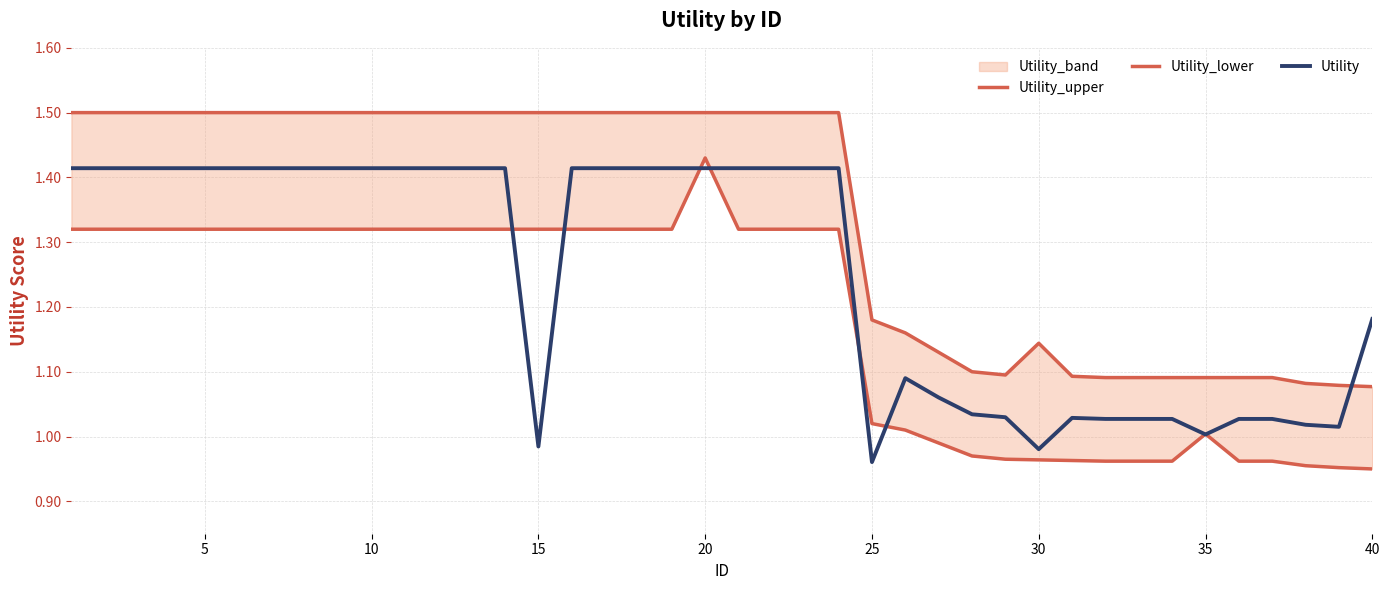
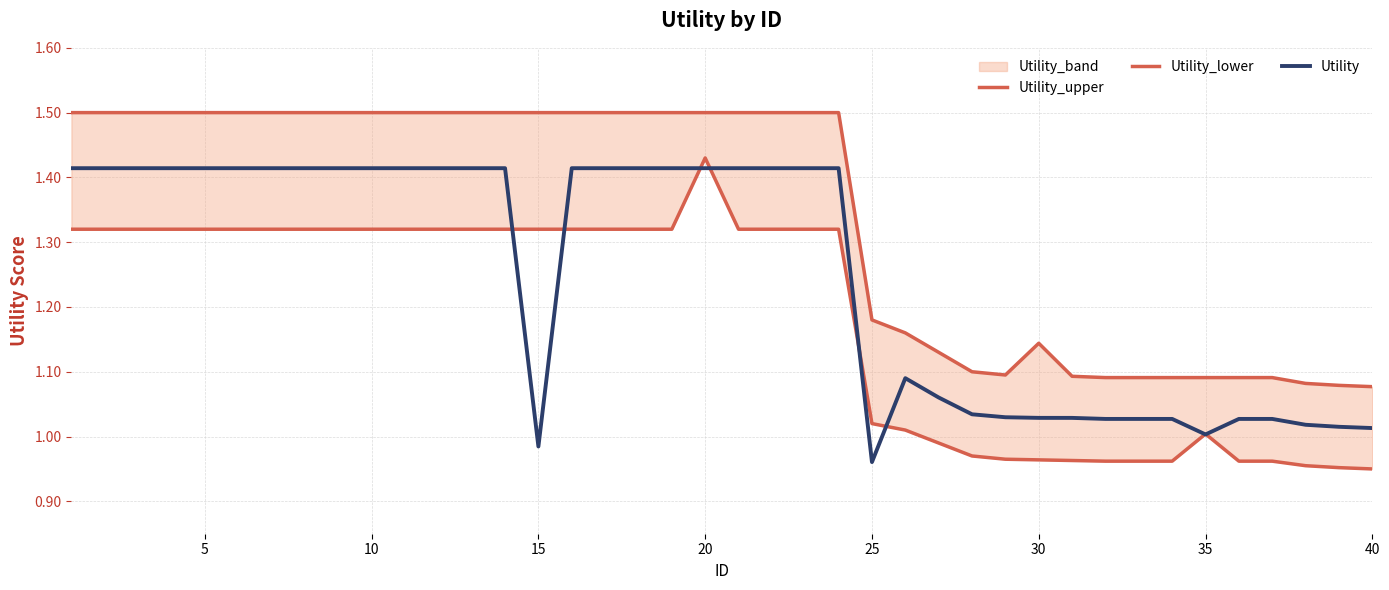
  {
    "Utility_band": {
      "5": 1.50,
      "10": 1.50,
      "15": 1.50,
      "20": 1.50,
      "25": 1.18,
      "30": 1.14,
      "35": 1.09,
      "40": 1.08
    },
    "Utility_lower": {
      "5": 1.32,
      "10": 1.32,
      "15": 1.32,
      "20": 1.43,
      "25": 1.02,
      "30": 0.96,
      "40": 0.95
    },
    "Utility": {
      "5": 1.41,
      "10": 1.41,
      "15": 0.98,
      "20": 1.41,
      "25": 0.96,
-     "30": 0.98,
-     "40": 1.18
+     "30": 1.03,
+     "40": 1.01
    }
  }
